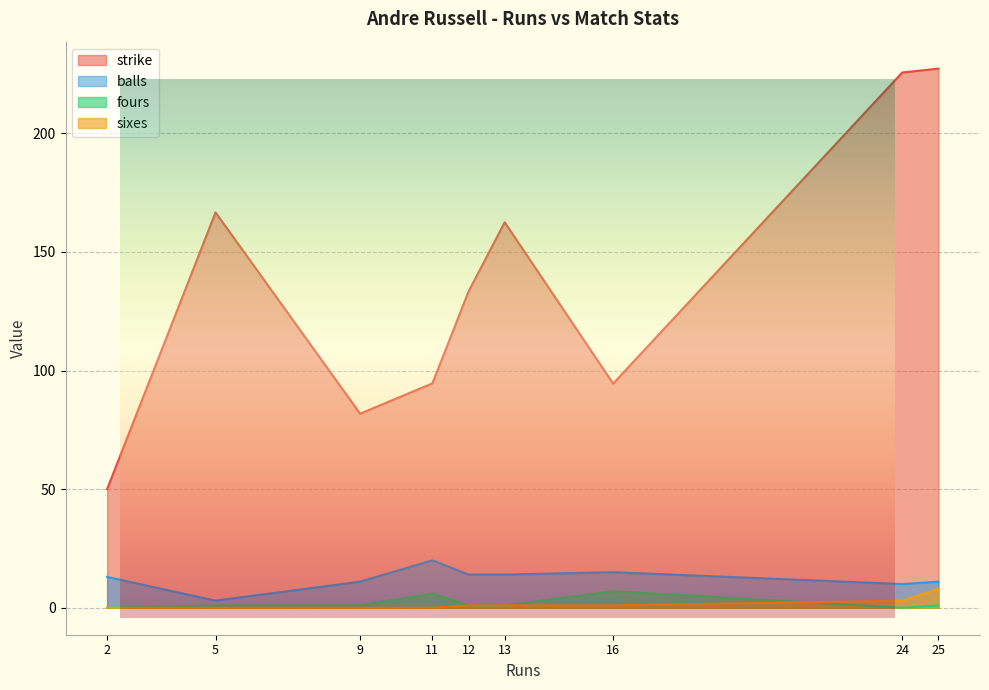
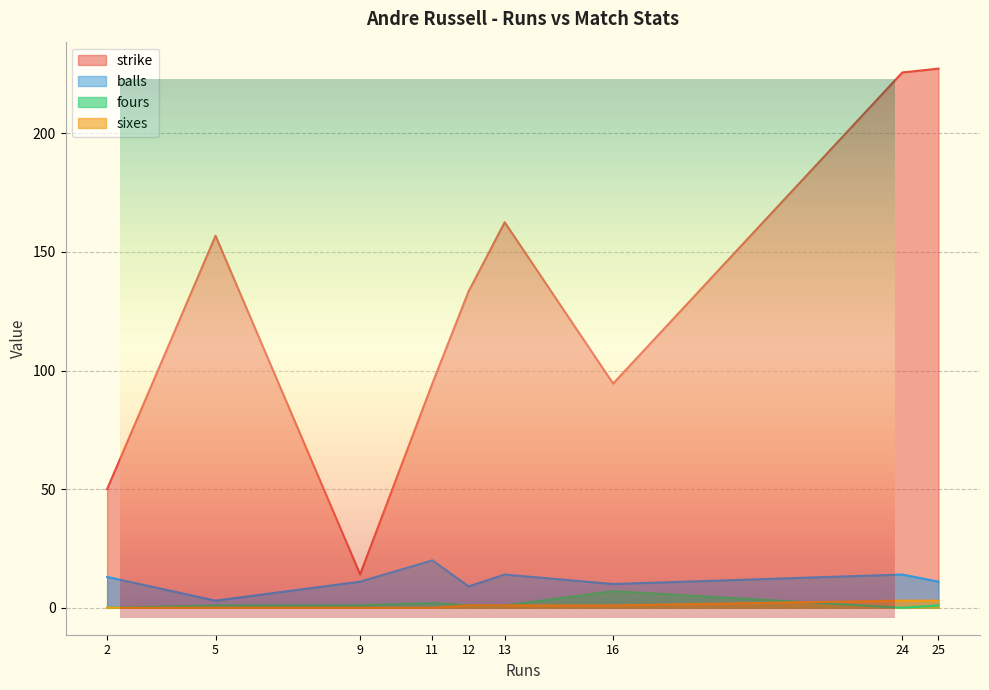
  {
    "Andre Russell - Runs vs Match Stats": {
      "strike": {
        "2": 50,
-       "5": 167,
-       "9": 82,
+       "5": 157,
+       "9": 14,
        "11": 95,
        "12": 133,
        "13": 163,
        "16": 95,
        "24": 226,
        "25": 227
      },
      "balls": {
        "2": 13,
        "5": 3,
        "9": 11,
        "11": 20,
-       "12": 14,
+       "12": 9,
        "13": 14,
-       "16": 15,
-       "24": 10,
+       "16": 10,
+       "24": 14,
        "25": 11
      },
      "fours": {
-       "11": 6,
+       "11": 2,
        "16": 7,
        "24": 0,
        "25": 1
      },
      "sixes": {
        "11": 0,
        "16": 1,
        "24": 3,
-       "25": 8
+       "25": 3
      }
    }
  }
